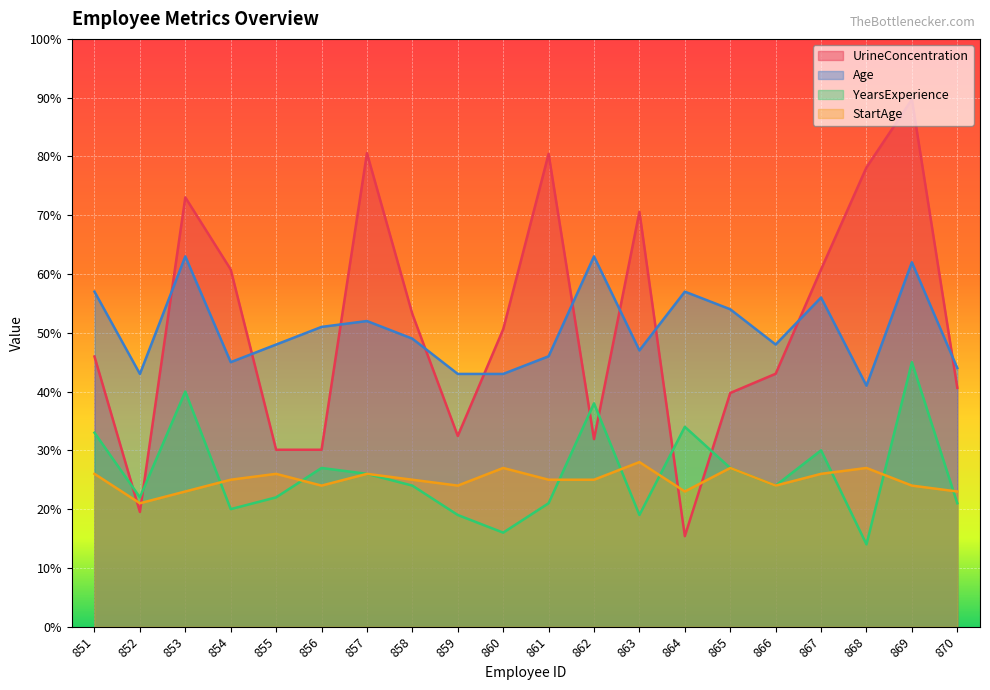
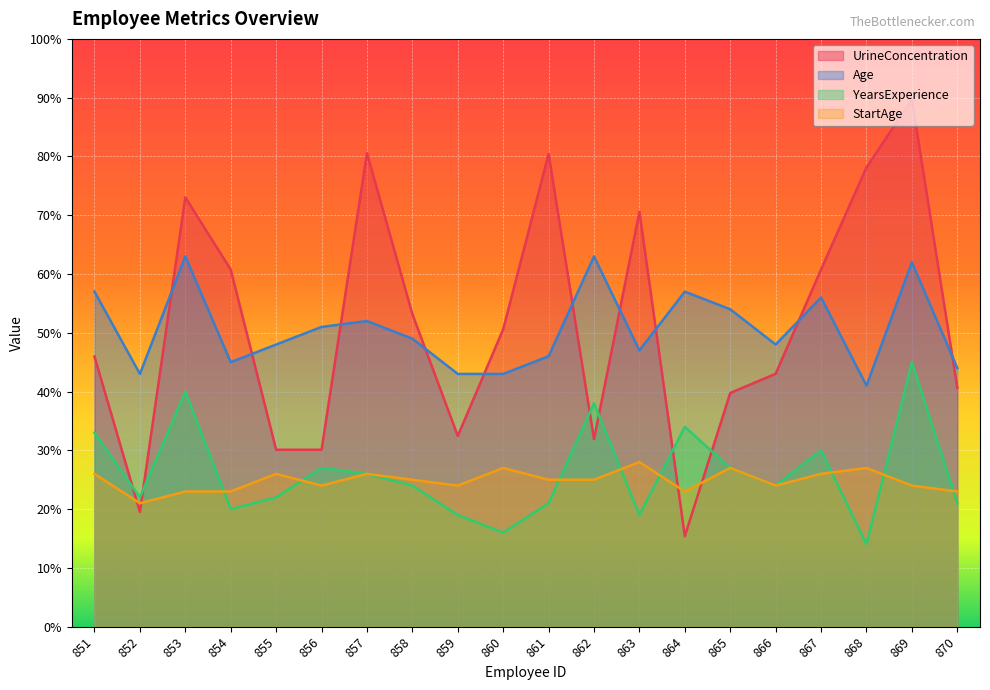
  {
    "UrineConcentration": {
      "851": "46%",
      "852": "20%",
      "853": "73%",
      "854": "61%",
      "855": "30%",
      "856": "30%",
      "857": "81%",
      "858": "53%",
      "859": "32%",
      "860": "51%",
      "861": "80%",
      "862": "32%",
      "863": "71%",
      "864": "15%",
      "865": "40%",
      "866": "43%",
      "867": "61%",
      "868": "78%",
      "870": "41%"
    },
    "Age": {
      "851": "57%",
      "852": "43%",
      "853": "63%",
      "854": "45%",
      "855": "48%",
      "856": "51%",
      "857": "52%",
      "858": "49%",
      "859": "43%",
      "860": "43%",
      "861": "46%",
      "862": "63%",
      "863": "47%",
      "864": "57%",
      "865": "54%",
      "866": "48%",
      "867": "56%",
      "868": "41%",
      "869": "62%",
      "870": "44%"
    },
    "YearsExperience": {
      "851": "33%",
      "852": "22%",
      "853": "40%",
      "854": "20%",
      "855": "22%",
      "856": "27%",
      "858": "24%",
      "859": "19%",
      "860": "16%",
      "861": "21%",
      "862": "38%",
      "863": "19%",
      "864": "34%",
      "867": "30%",
      "868": "14%",
      "869": "45%",
      "870": "21%"
    },
    "StartAge": {
      "851": "26%",
      "852": "21%",
      "853": "23%",
-     "854": "25%",
+     "854": "23%",
      "855": "26%",
      "856": "24%",
      "858": "25%",
      "859": "24%",
      "860": "27%",
      "861": "25%",
      "862": "25%",
      "863": "28%",
      "864": "23%",
      "867": "26%",
      "868": "27%",
      "869": "24%",
      "870": "23%"
    }
  }
